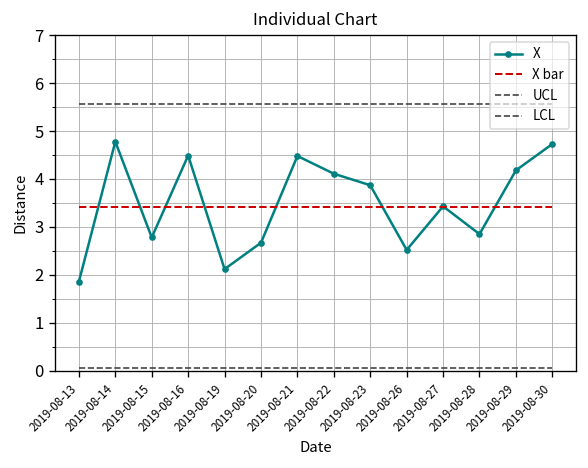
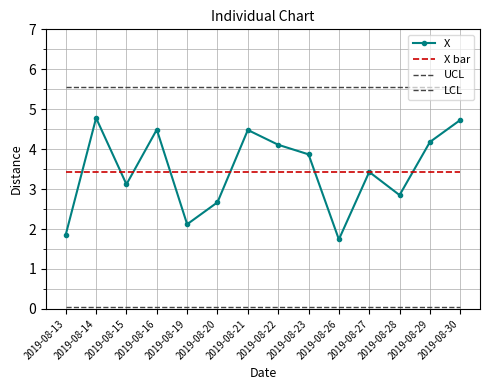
  {
    "X": {
      "2019-08-13": 1.9,
      "2019-08-14": 4.8,
-     "2019-08-15": 2.8,
+     "2019-08-15": 3.1,
      "2019-08-16": 4.5,
      "2019-08-19": 2.1,
      "2019-08-20": 2.7,
      "2019-08-21": 4.5,
      "2019-08-22": 4.1,
      "2019-08-23": 3.9,
-     "2019-08-26": 2.5,
+     "2019-08-26": 1.7,
      "2019-08-28": 2.9,
      "2019-08-29": 4.2,
      "2019-08-30": 4.7
    },
    "X bar": {
      "2019-08-13": 3.4,
      "2019-08-14": 3.4,
      "2019-08-15": 3.4,
      "2019-08-16": 3.4,
      "2019-08-19": 3.4,
      "2019-08-20": 3.4,
      "2019-08-21": 3.4,
      "2019-08-22": 3.4,
      "2019-08-23": 3.4,
      "2019-08-26": 3.4,
      "2019-08-28": 3.4,
      "2019-08-29": 3.4,
      "2019-08-30": 3.4
    }
  }
